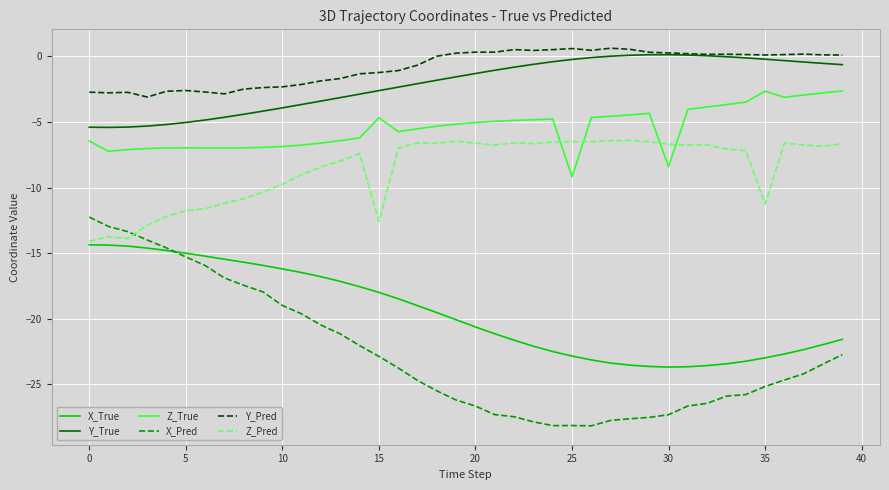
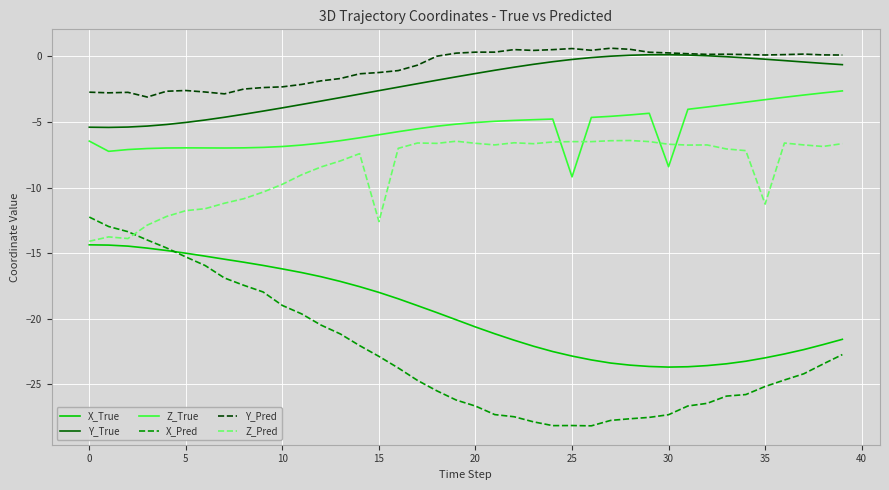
  {
    "Z_True": {
      "0": -6.5,
      "5": -7.0,
      "10": -6.9,
-     "15": -4.7,
+     "15": -6.0,
      "20": -5.0,
      "25": -9.2,
      "30": -8.4,
-     "35": -2.6
+     "35": -3.3
    },
    "Z_Pred": {
      "0": -14.1,
      "5": -11.8,
      "10": -9.8,
      "15": -12.6,
      "20": -6.6,
      "25": -6.5,
      "30": -6.7,
      "35": -11.3
    }
  }
